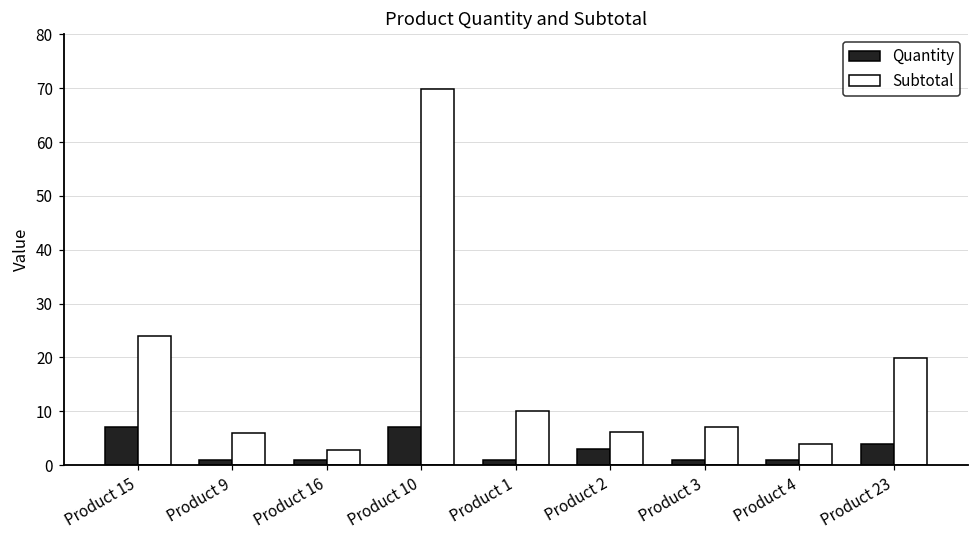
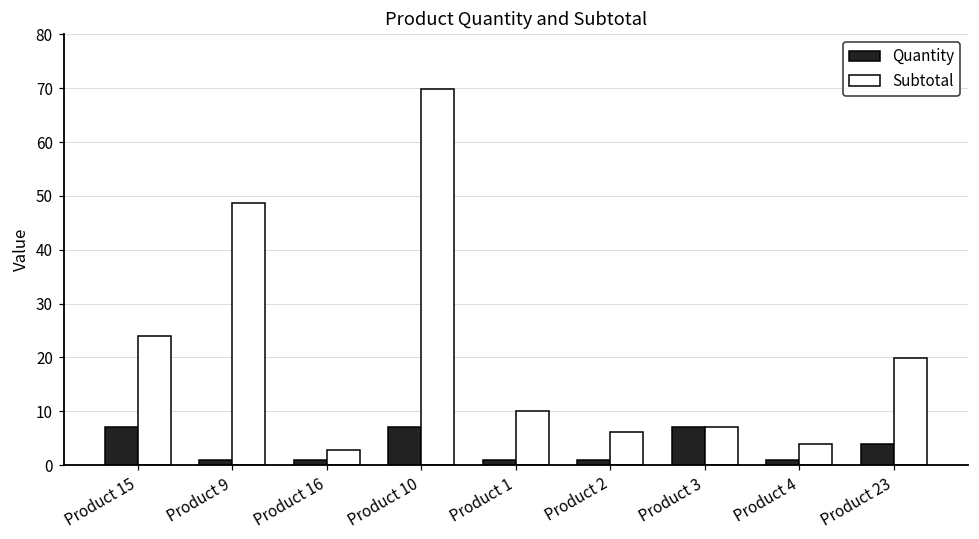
  {
    "Quantity": {
      "Product 15": 7,
      "Product 9": 1,
      "Product 16": 1,
      "Product 10": 7,
      "Product 1": 1,
-     "Product 2": 3,
-     "Product 3": 1,
+     "Product 2": 1,
+     "Product 3": 7,
      "Product 4": 1,
      "Product 23": 4
    },
    "Subtotal": {
      "Product 15": 24,
-     "Product 9": 6,
+     "Product 9": 49,
      "Product 16": 3,
      "Product 10": 70,
      "Product 1": 10,
      "Product 2": 6,
      "Product 3": 7,
      "Product 4": 4,
      "Product 23": 20
    }
  }
